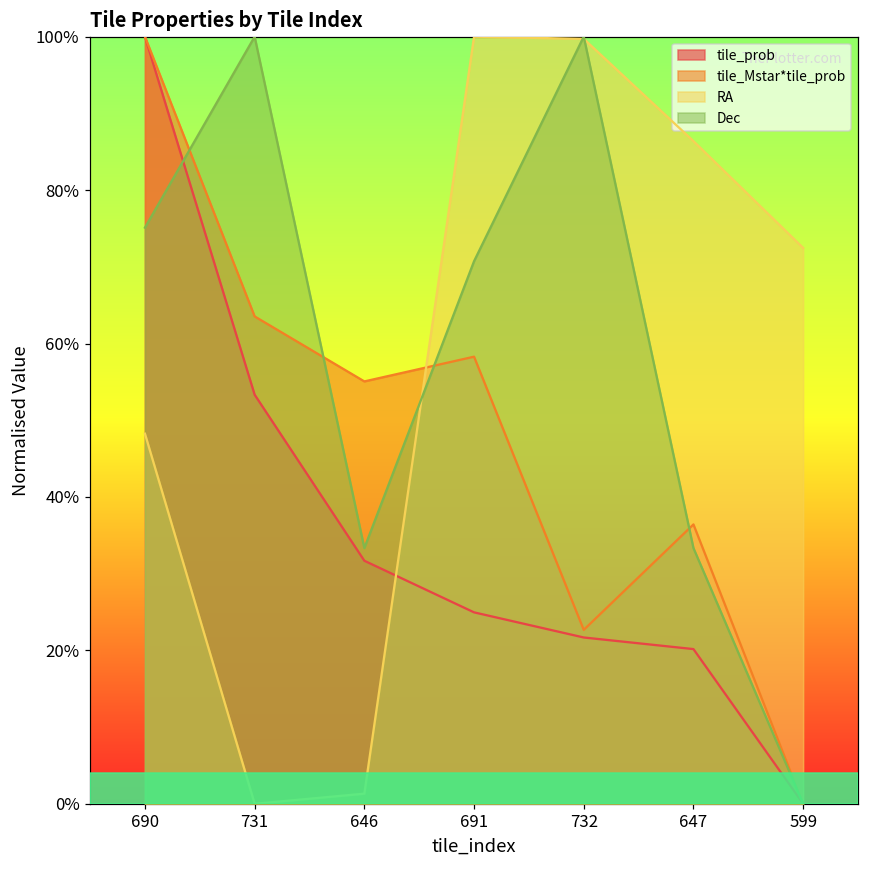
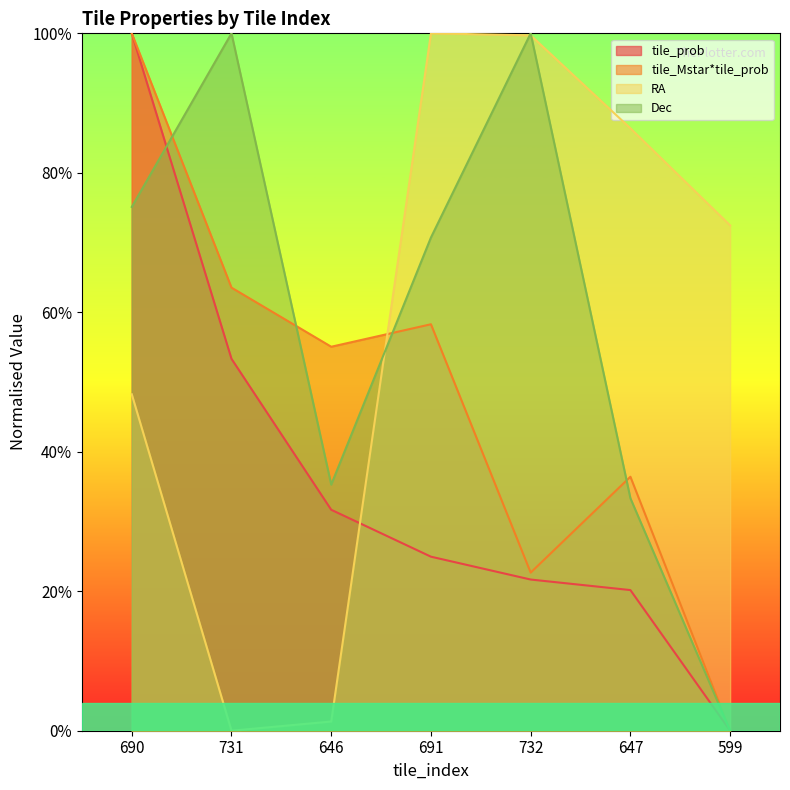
  {
    "RA": {
      "690": "48%",
      "691": "100%",
      "647": "86%",
      "599": "72%"
    },
    "Dec": {
      "690": "75%",
      "731": "100%",
-     "646": "33%",
+     "646": "35%",
      "691": "71%",
      "647": "33%"
    }
  }
